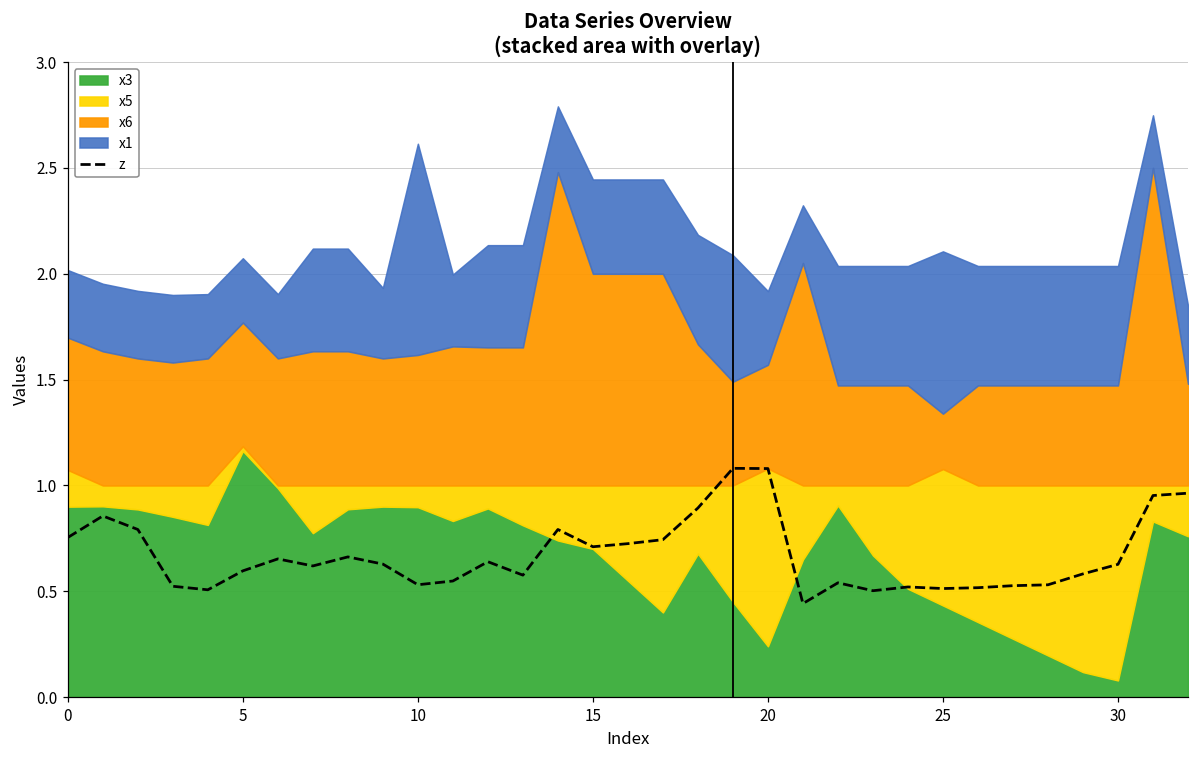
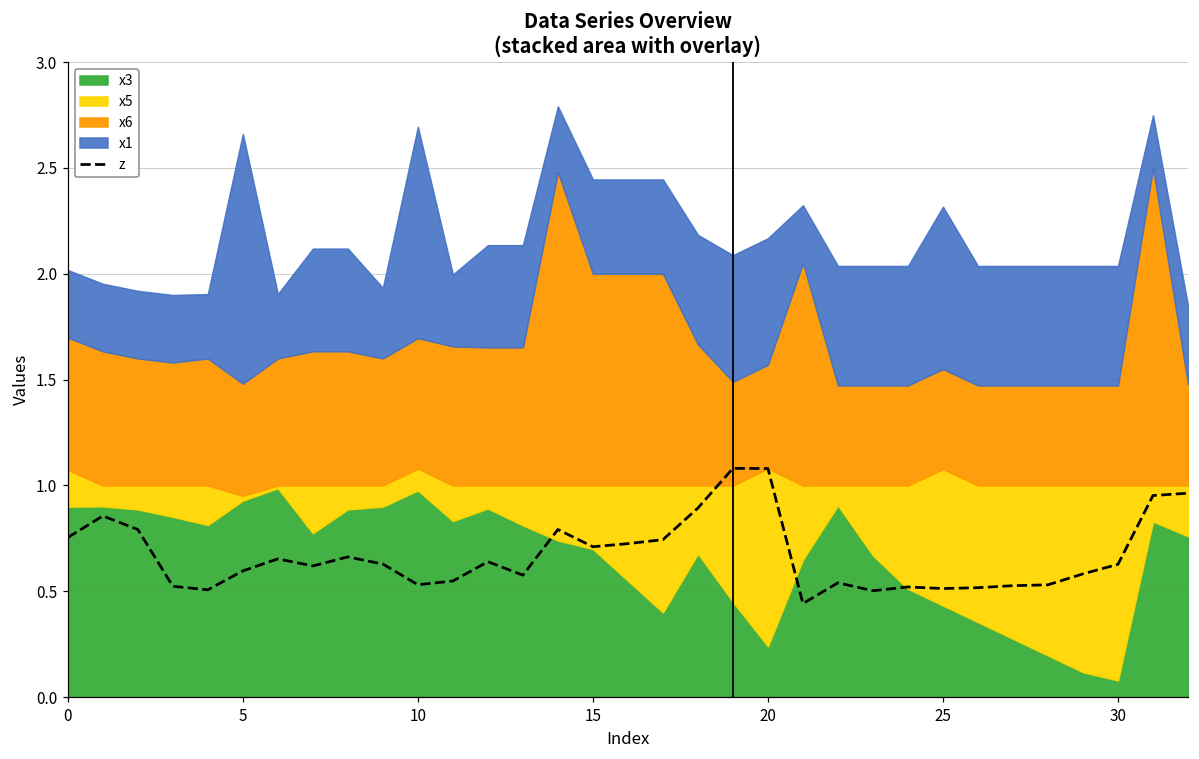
  {
    "z": {
      "0": 0.75,
      "5": 0.60,
      "10": 0.53,
      "25": 0.51,
      "30": 0.63
    },
    "x3": {
      "0": 0.90,
-     "5": 1.16,
-     "10": 0.90,
+     "5": 0.93,
+     "10": 0.98,
      "20": 0.24,
      "25": 0.43,
      "30": 0.08
    },
    "x5": {
      "0": 0.17,
      "5": 0.02,
      "10": 0.10,
      "15": 0.30,
      "25": 0.64,
      "30": 0.92
    },
    "x6": {
      "0": 0.63,
-     "5": 0.58,
+     "5": 0.53,
      "10": 0.62,
      "15": 1.00,
      "20": 0.49,
-     "25": 0.26,
+     "25": 0.47,
      "30": 0.47
    },
    "x1": {
      "0": 0.32,
-     "5": 0.30,
+     "5": 1.18,
      "10": 1.00,
      "15": 0.45,
-     "20": 0.35,
+     "20": 0.60,
      "25": 0.77,
      "30": 0.56
    }
  }
